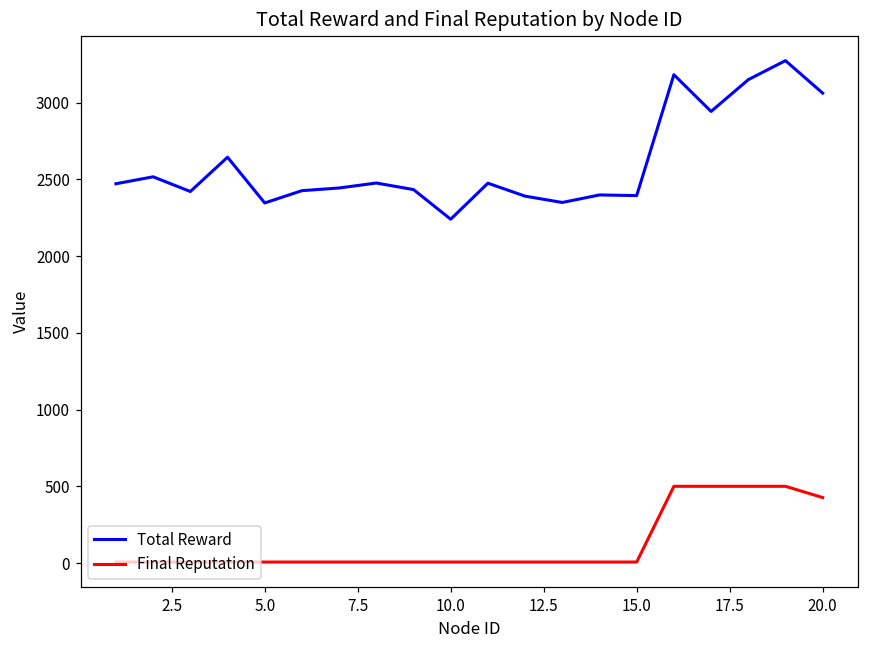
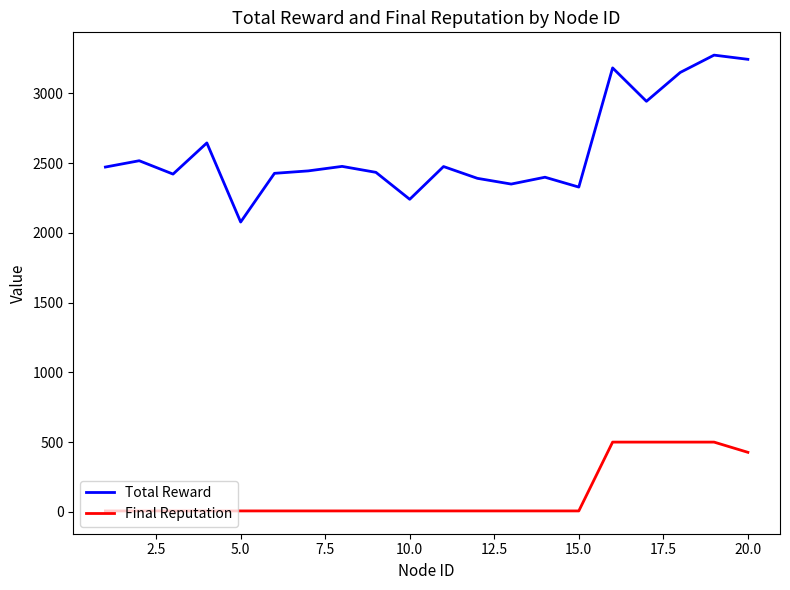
  {
    "Total Reward": {
-     "5.0": 2350,
+     "5.0": 2080,
      "10.0": 2240,
-     "15.0": 2400,
-     "20.0": 3060
+     "15.0": 2330,
+     "20.0": 3240
    },
    "Final Reputation": {
      "5.0": 10,
      "10.0": 10,
      "15.0": 10,
      "20.0": 430
    }
  }
